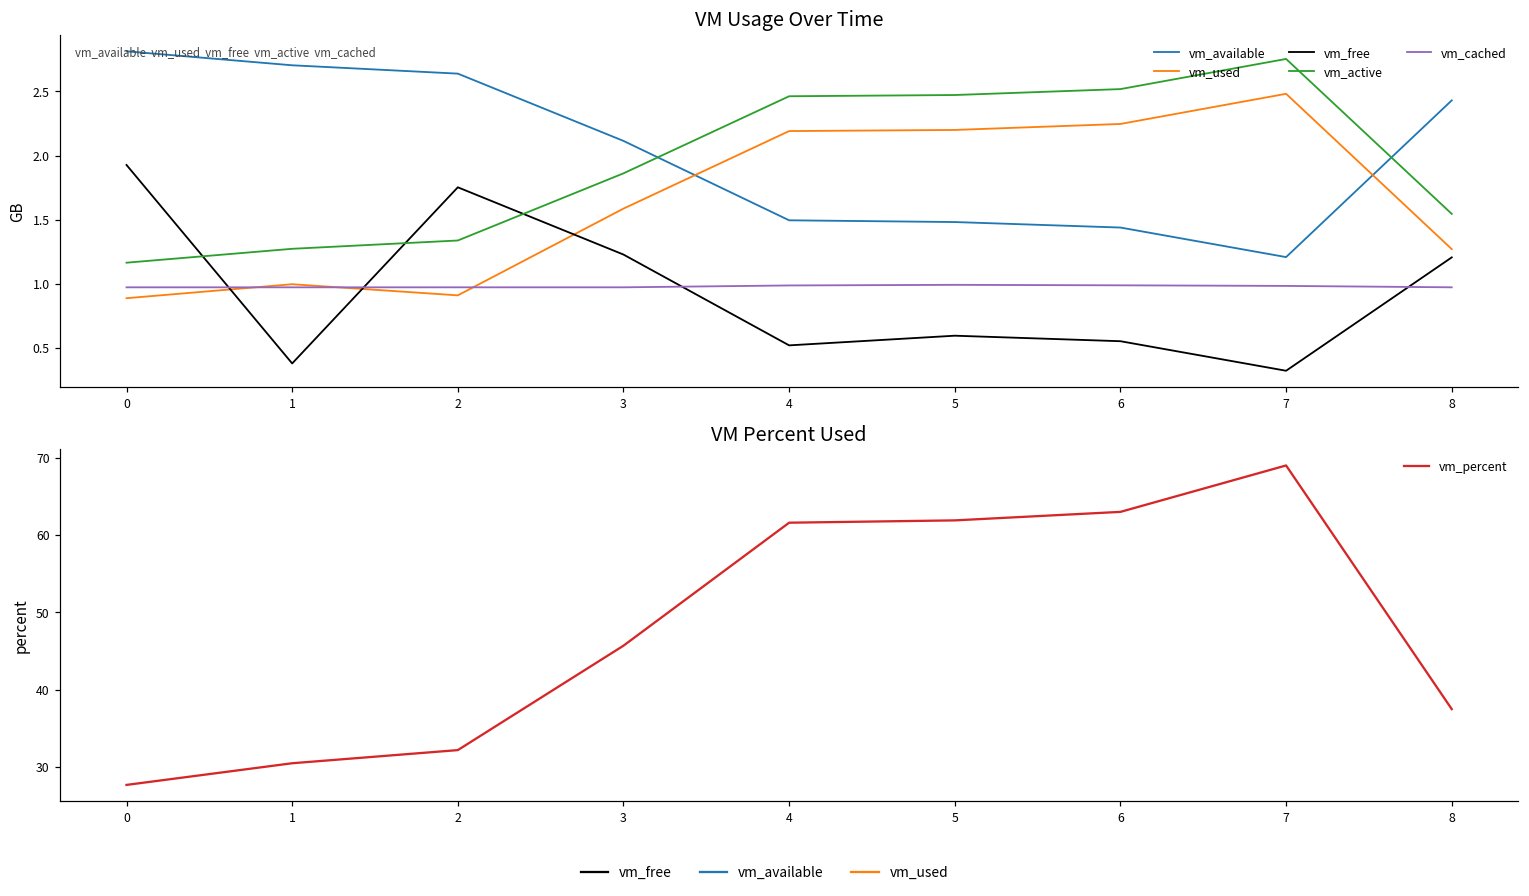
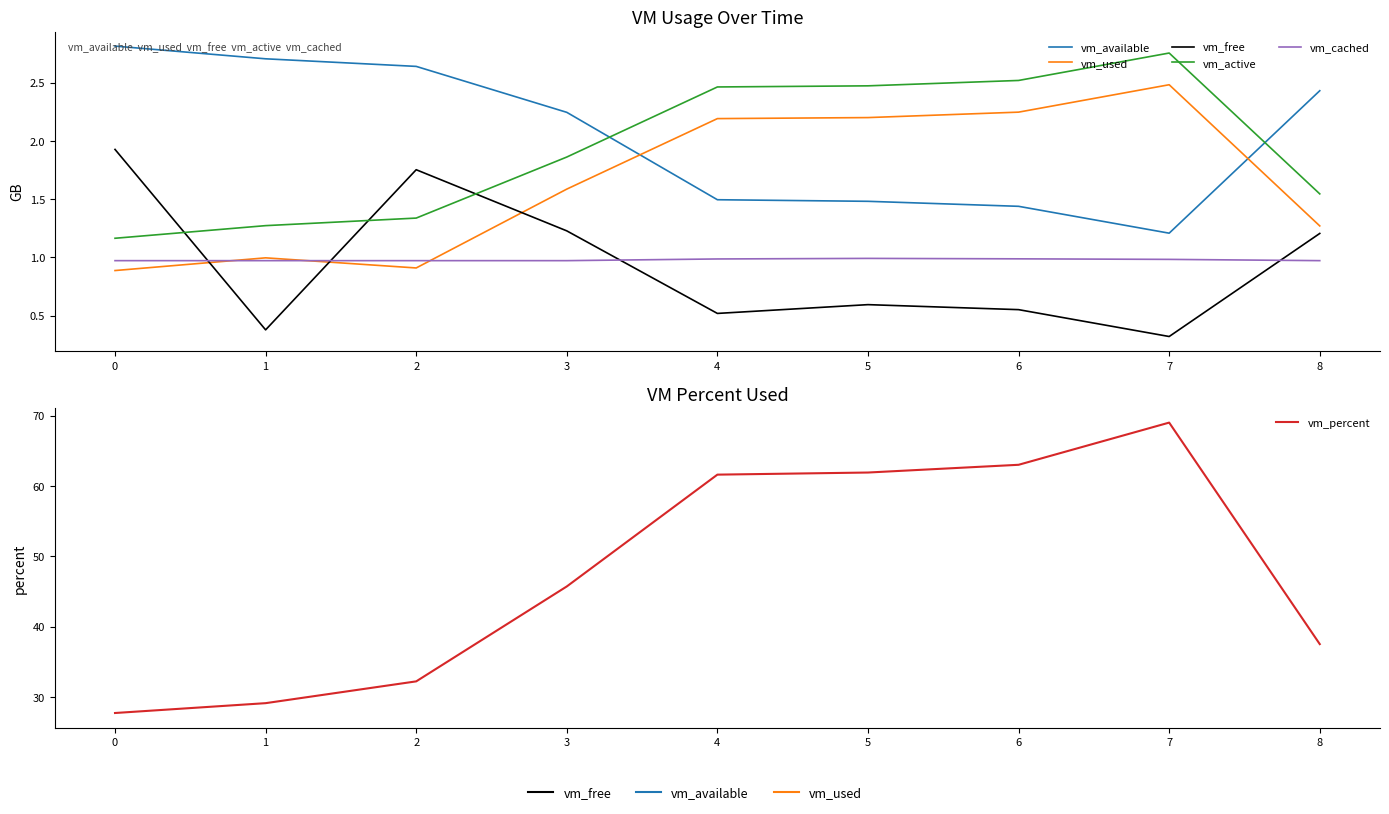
  {
    "VM Usage Over Time": {
      "vm_available": {
        "0": 2.81,
        "1": 2.70,
        "2": 2.64,
-       "3": 2.11,
+       "3": 2.24,
        "4": 1.49,
        "5": 1.48,
        "6": 1.44,
        "7": 1.21,
        "8": 2.43
      },
      "vm_used": {
        "0": 0.89,
        "1": 1.00,
        "2": 0.91,
        "3": 1.59,
        "4": 2.19,
        "5": 2.20,
        "6": 2.25,
        "7": 2.48,
        "8": 1.27
      },
      "vm_free": {
        "0": 1.93,
        "1": 0.38,
        "2": 1.75,
        "3": 1.23,
        "4": 0.52,
        "5": 0.59,
        "6": 0.55,
        "7": 0.32,
        "8": 1.20
      },
      "vm_active": {
        "0": 1.16,
        "1": 1.27,
        "2": 1.34,
        "3": 1.86,
        "4": 2.46,
        "5": 2.47,
        "6": 2.52,
        "7": 2.75,
        "8": 1.54
      },
      "vm_cached": {
        "0": 0.97,
        "1": 0.97,
        "2": 0.97,
        "3": 0.97,
        "4": 0.99,
        "5": 0.99,
        "6": 0.99,
        "7": 0.98,
        "8": 0.97
      }
    },
    "VM Percent Used": {
      "0": 28,
-     "1": 31,
+     "1": 29,
      "2": 32,
      "3": 46,
      "4": 62,
      "5": 62,
      "6": 63,
      "7": 69,
      "8": 38
    }
  }
